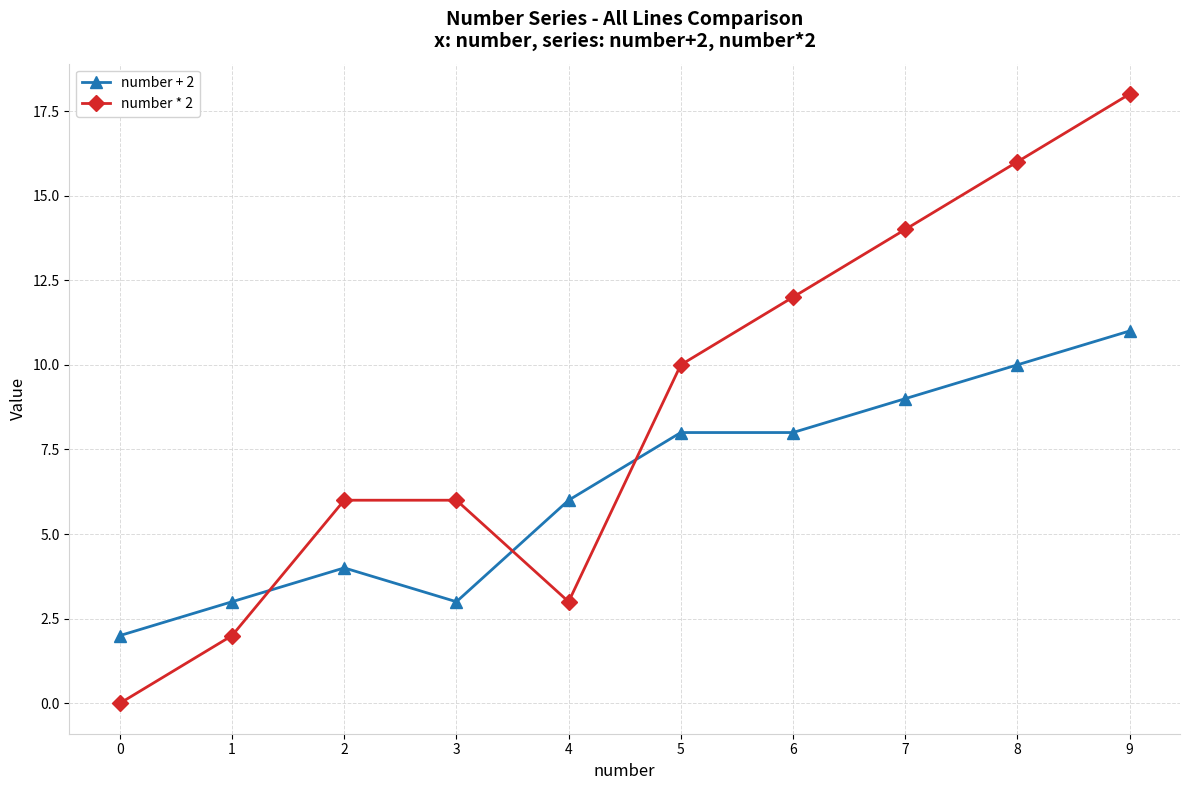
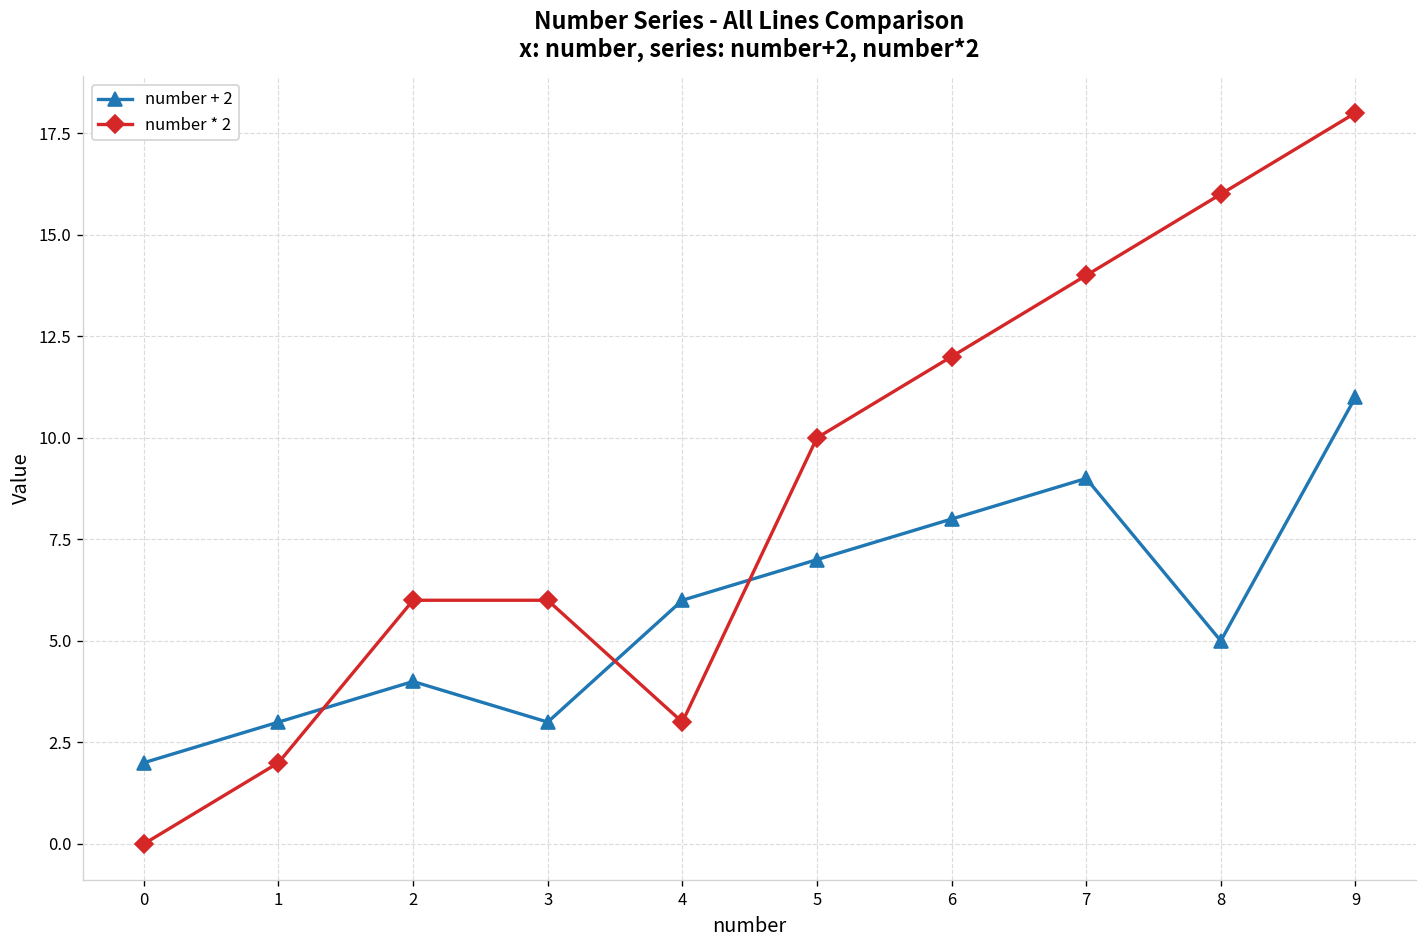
  {
    "number + 2": {
      "0": 2,
      "1": 3,
      "2": 4,
      "3": 3,
      "4": 6,
-     "5": 8,
+     "5": 7,
      "6": 8,
      "7": 9,
-     "8": 10,
+     "8": 5,
      "9": 11
    },
    "number * 2": {
      "0": 0,
      "1": 2,
      "2": 6,
      "3": 6,
      "4": 3,
      "5": 10,
      "6": 12,
      "7": 14,
      "8": 16,
      "9": 18
    }
  }
